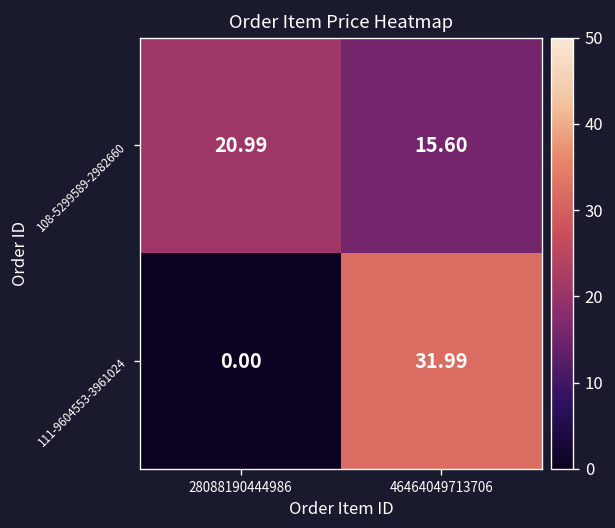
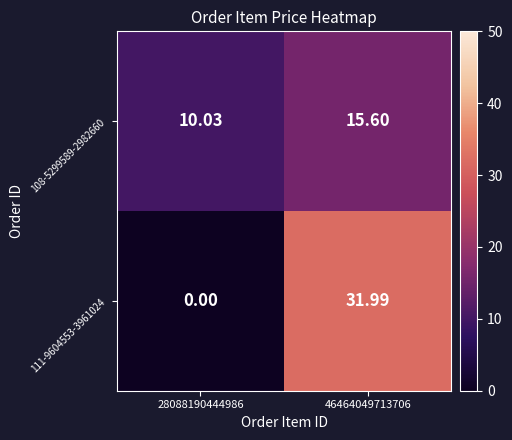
  {
    "108-5299589-2982660": {
-     "28088190444986": 20.99,
+     "28088190444986": 10.03,
      "46464049713706": 15.60
    },
    "111-9604553-3961024": {
      "28088190444986": 0.00,
      "46464049713706": 31.99
    }
  }
